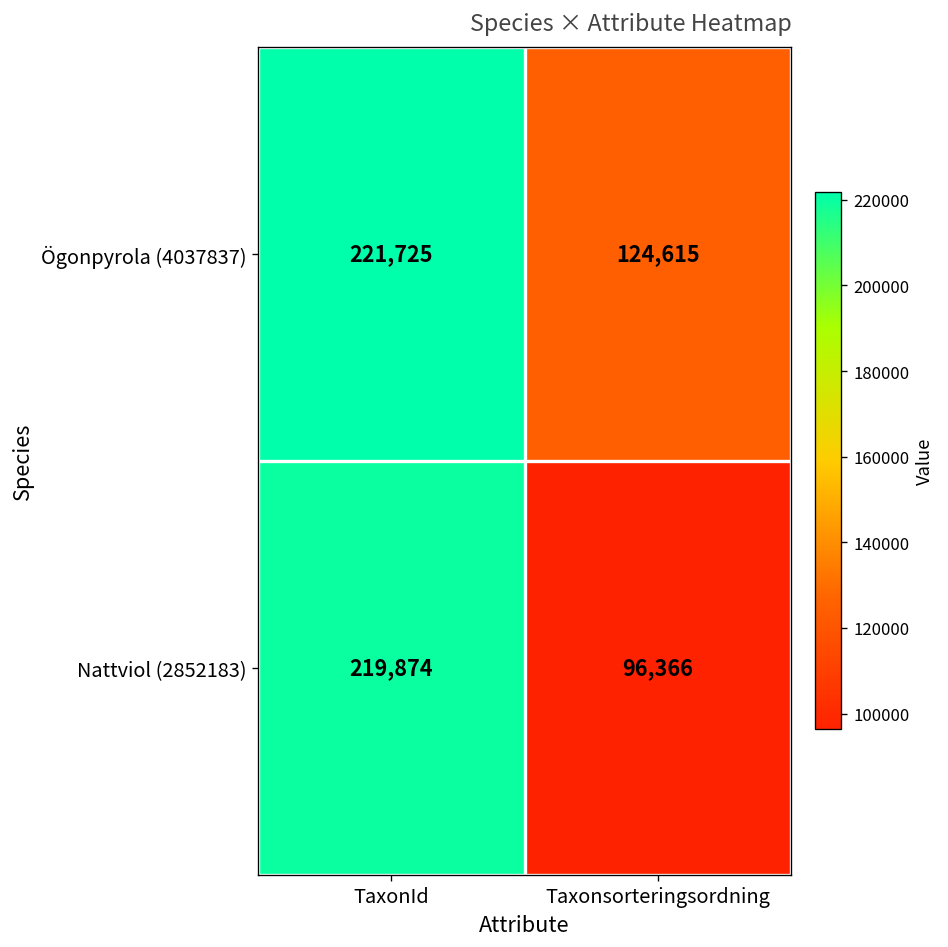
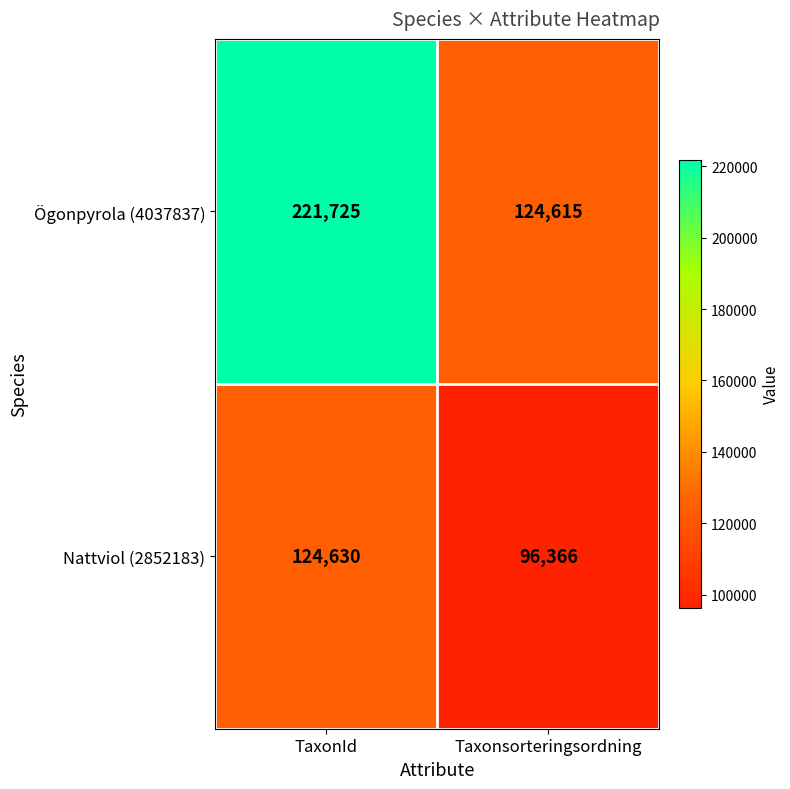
  {
    "Ögonpyrola (4037837)": {
      "TaxonId": "221,725",
      "Taxonsorteringsordning": "124,615"
    },
    "Nattviol (2852183)": {
-     "TaxonId": "219,874",
+     "TaxonId": "124,630",
      "Taxonsorteringsordning": "96,366"
    }
  }
